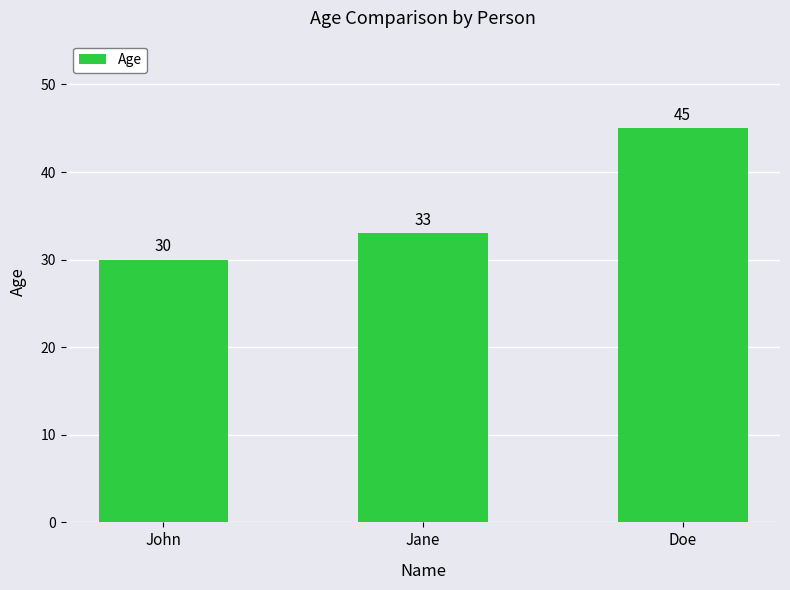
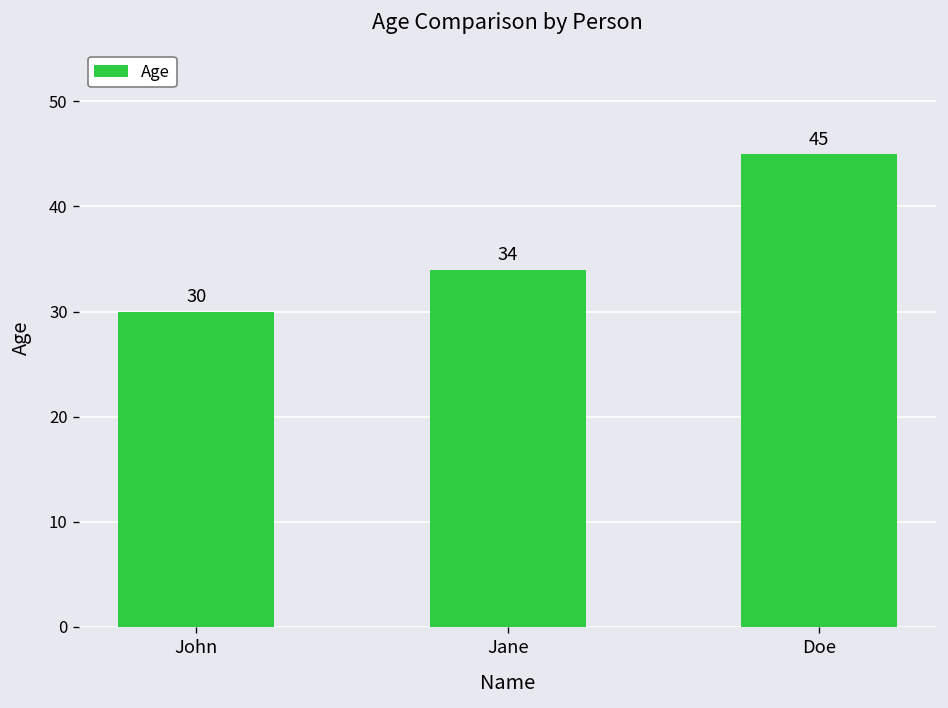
  {
    "John": 30,
-   "Jane": 33,
+   "Jane": 34,
    "Doe": 45
  }
